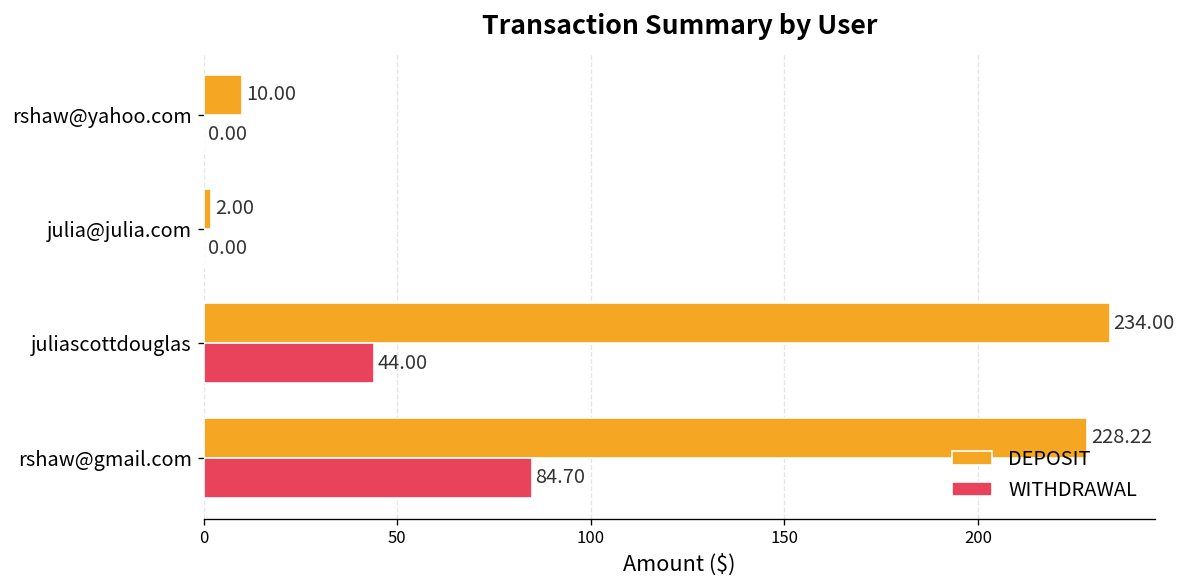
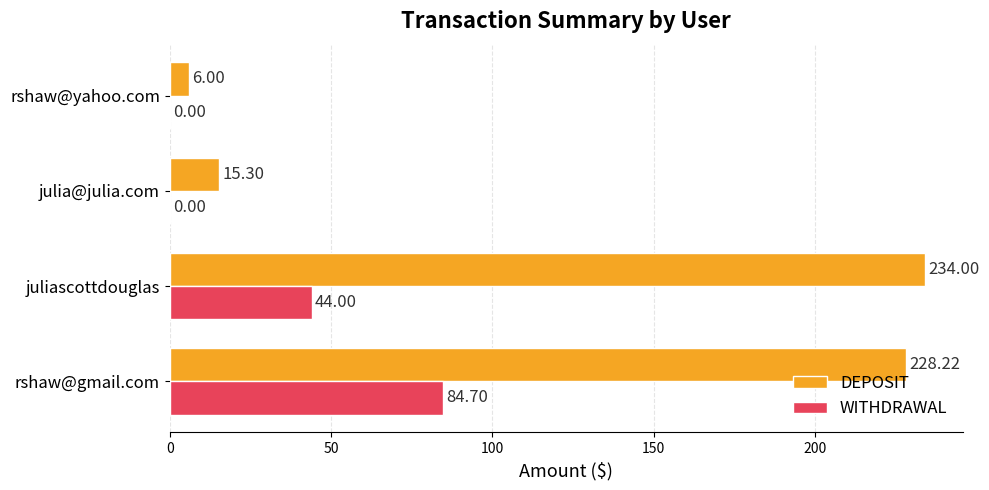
  {
    "DEPOSIT": {
-     "rshaw@yahoo.com": 10.00,
-     "julia@julia.com": 2.00,
+     "rshaw@yahoo.com": 6.00,
+     "julia@julia.com": 15.30,
      "juliascottdouglas": 234.00,
      "rshaw@gmail.com": 228.22
    },
    "WITHDRAWAL": {
      "rshaw@yahoo.com": 0.00,
      "julia@julia.com": 0.00,
      "juliascottdouglas": 44.00,
      "rshaw@gmail.com": 84.70
    }
  }
